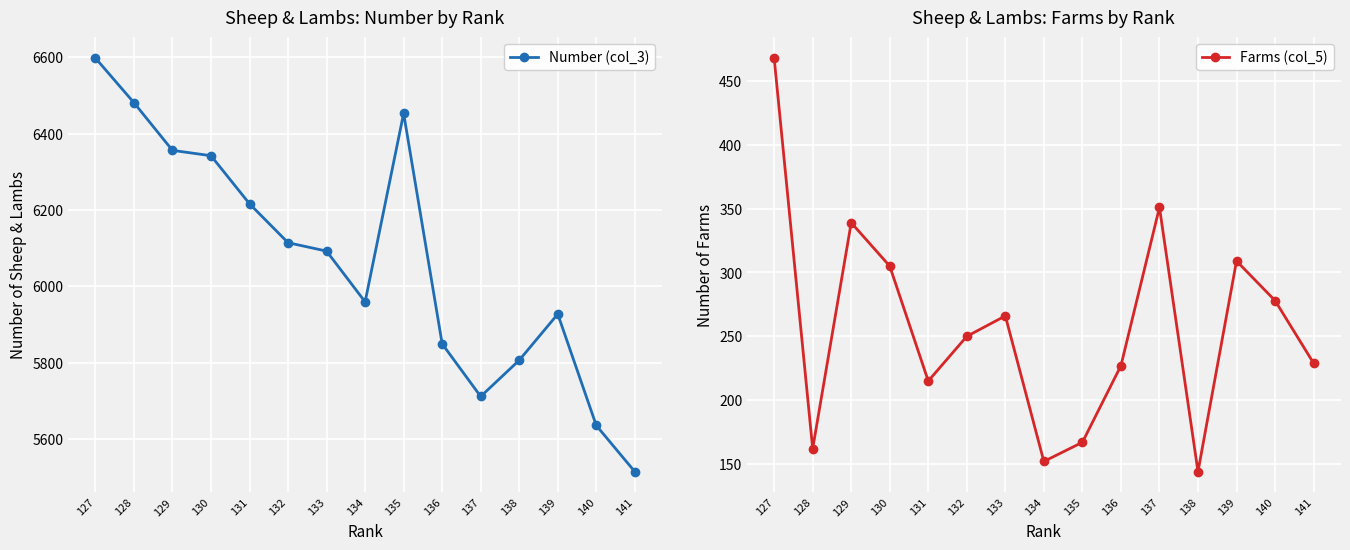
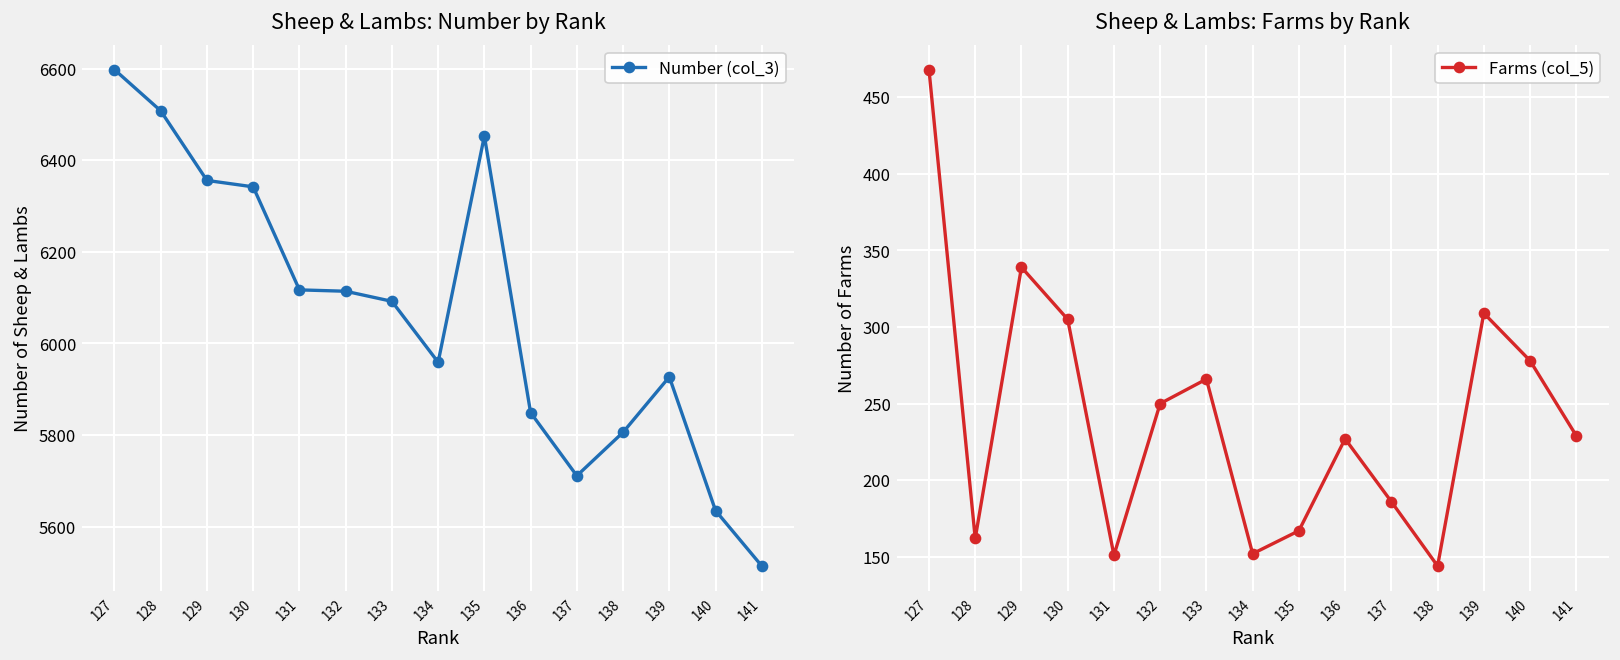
  {
    "Sheep & Lambs: Number by Rank": {
      "127": 6600,
-     "128": 6480,
+     "128": 6510,
      "129": 6360,
      "130": 6340,
-     "131": 6220,
+     "131": 6120,
      "132": 6110,
      "133": 6090,
      "134": 5960,
      "135": 6450,
      "136": 5850,
      "137": 5710,
      "138": 5810,
      "139": 5930,
      "140": 5640,
      "141": 5510
    },
    "Sheep & Lambs: Farms by Rank": {
      "127": 468,
      "128": 162,
      "129": 339,
      "130": 305,
-     "131": 215,
+     "131": 151,
      "132": 250,
      "133": 266,
      "134": 152,
      "135": 167,
      "136": 227,
-     "137": 351,
+     "137": 186,
      "138": 144,
      "139": 309,
      "140": 278,
      "141": 229
    }
  }
